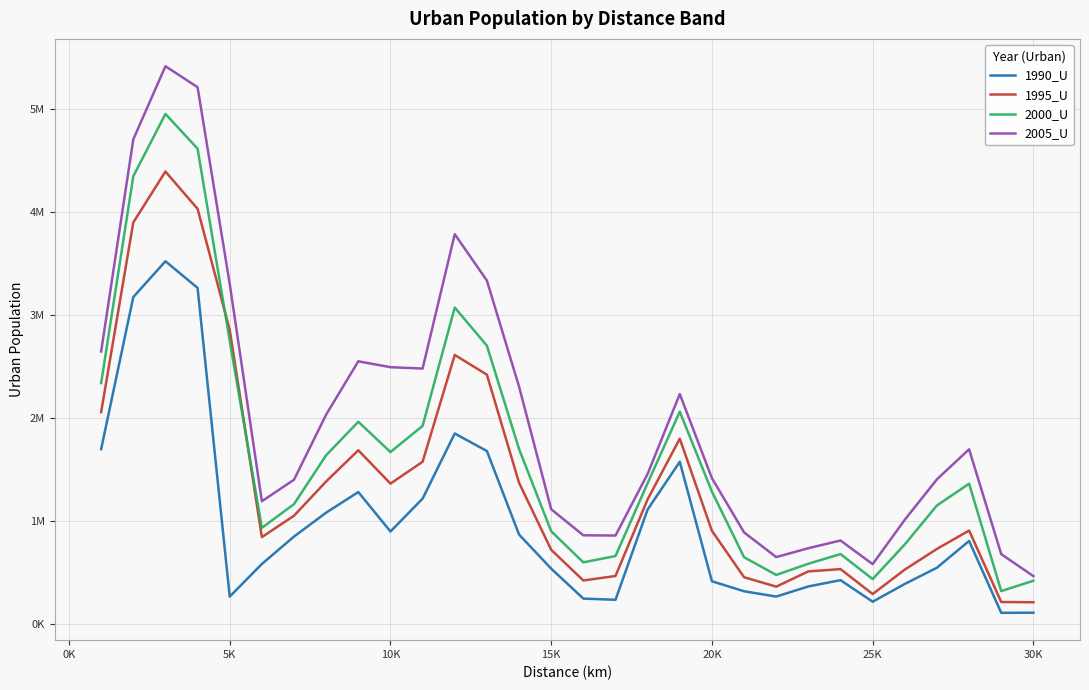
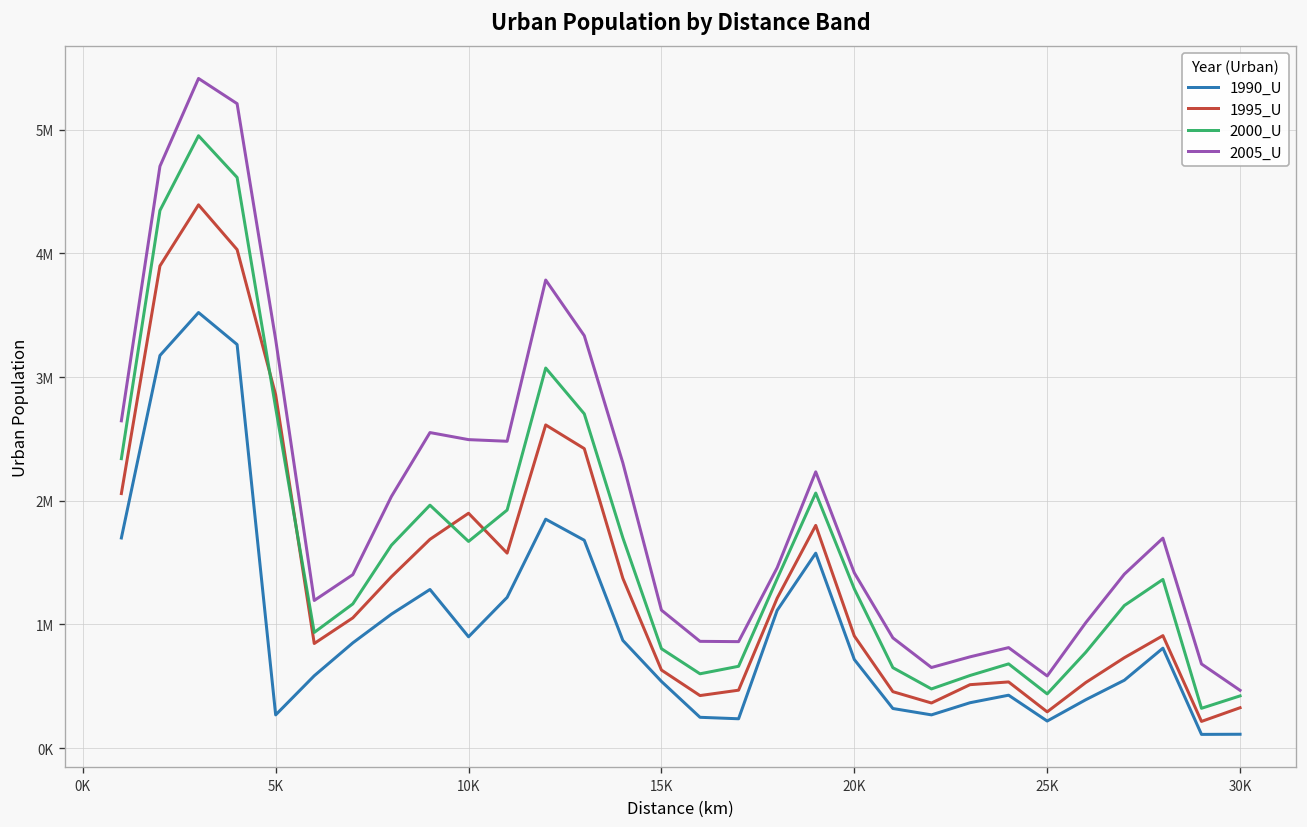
  {
    "1990_U": {
      "5K": 270000,
      "10K": 900000,
      "15K": 540000,
-     "20K": 420000,
+     "20K": 720000,
      "25K": 220000,
      "30K": 110000
    },
    "1995_U": {
      "5K": 2860000,
-     "10K": 1360000,
-     "15K": 720000,
+     "10K": 1900000,
+     "15K": 630000,
      "20K": 910000,
      "25K": 290000,
-     "30K": 210000
+     "30K": 330000
    },
    "2000_U": {
      "5K": 2750000,
      "10K": 1670000,
-     "15K": 900000,
+     "15K": 800000,
      "20K": 1290000,
      "25K": 440000,
      "30K": 420000
    },
    "2005_U": {
      "5K": 3300000,
      "10K": 2490000,
      "15K": 1120000,
      "20K": 1420000,
      "25K": 580000,
      "30K": 470000
    }
  }
